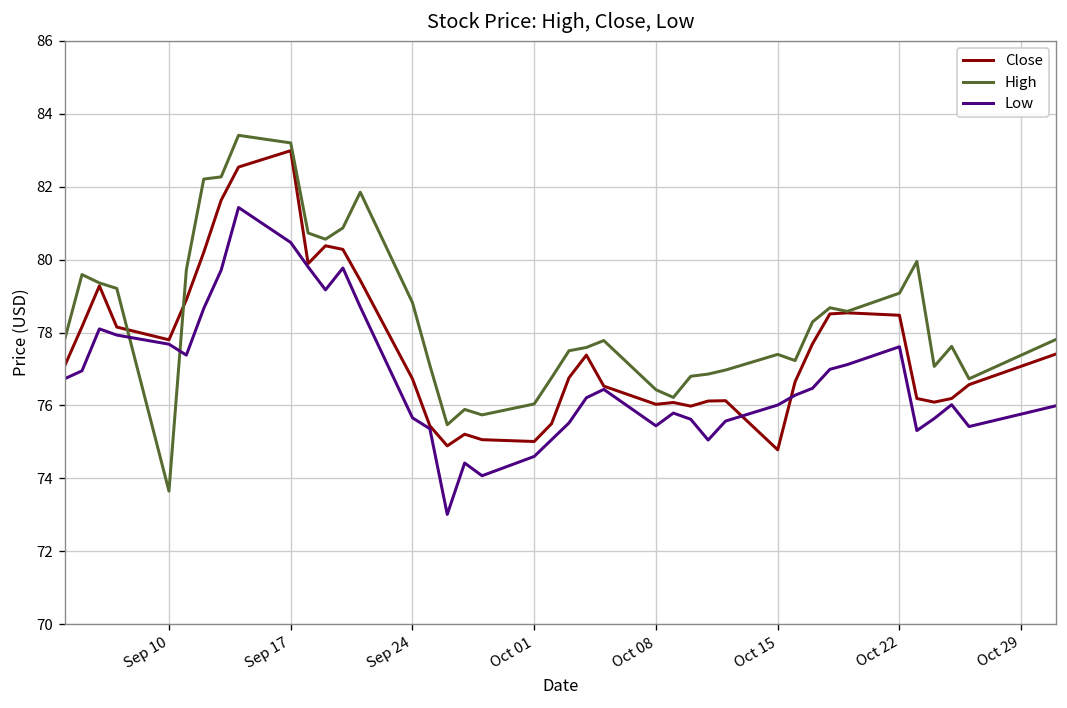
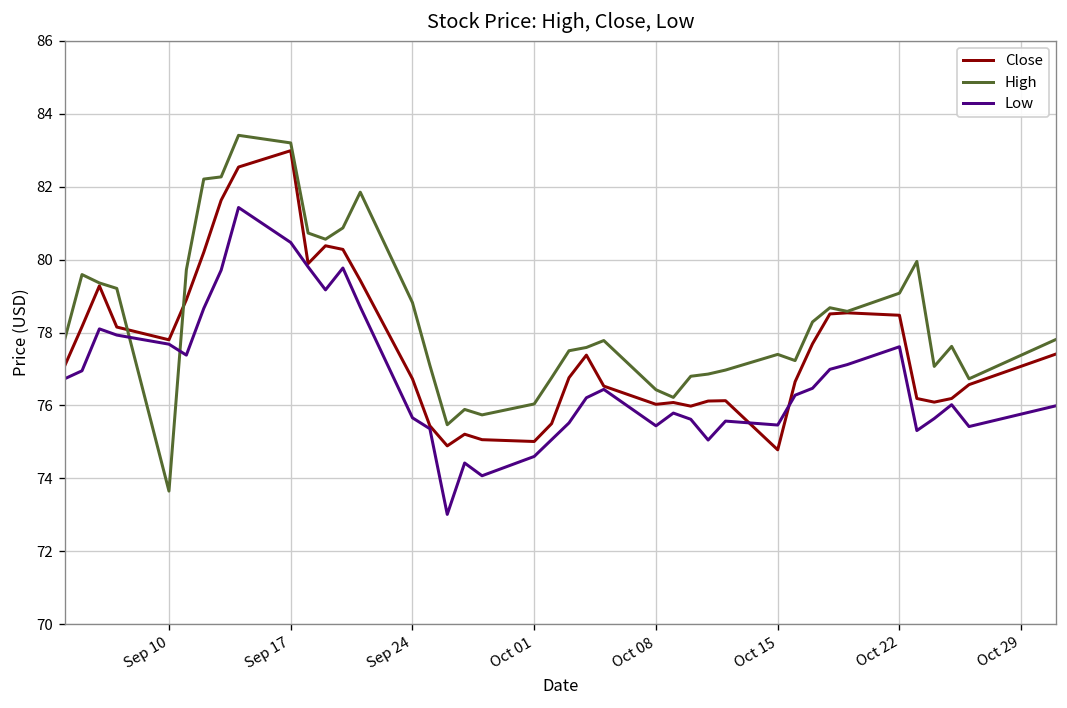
  {
    "Close": {
      "Sep 10": 77.8,
      "Sep 17": 83.0,
      "Sep 24": 76.7,
      "Oct 01": 75.0,
      "Oct 08": 76.0,
      "Oct 15": 74.8,
      "Oct 22": 78.5
    },
    "High": {
      "Sep 10": 73.6,
      "Sep 17": 83.2,
      "Sep 24": 78.8,
      "Oct 01": 76.0,
      "Oct 08": 76.4,
      "Oct 15": 77.4,
      "Oct 22": 79.1
    },
    "Low": {
      "Sep 10": 77.7,
      "Sep 17": 80.5,
      "Sep 24": 75.7,
      "Oct 01": 74.6,
      "Oct 08": 75.4,
-     "Oct 15": 76.0,
+     "Oct 15": 75.5,
      "Oct 22": 77.6
    }
  }
